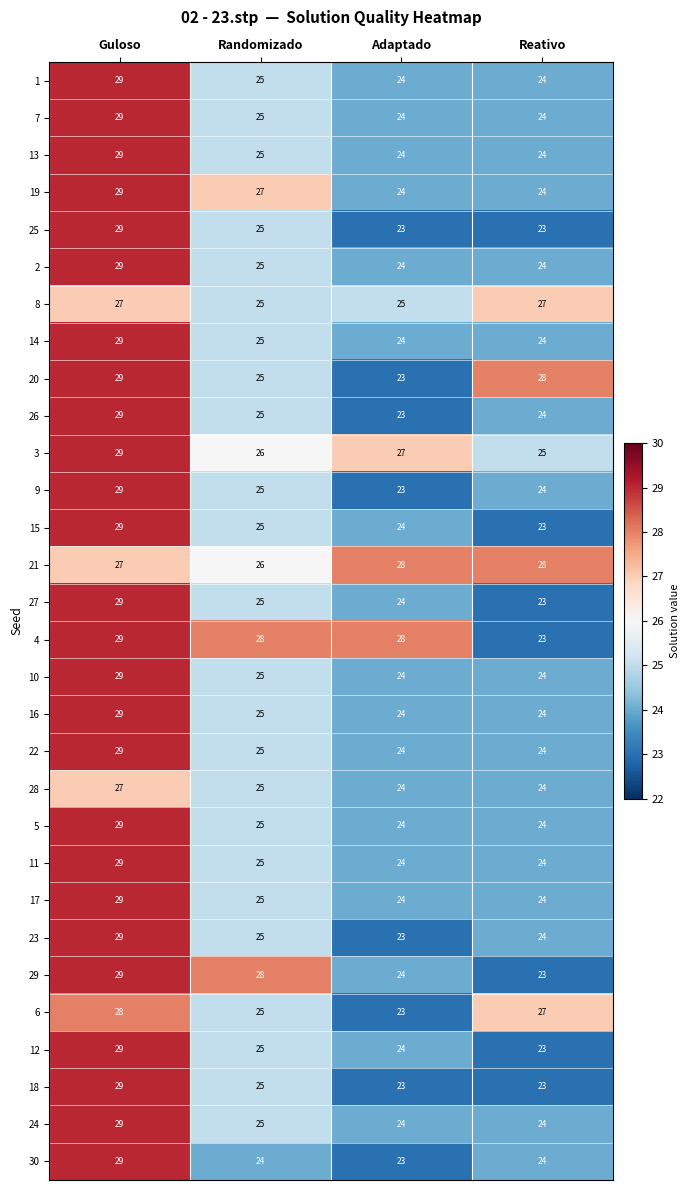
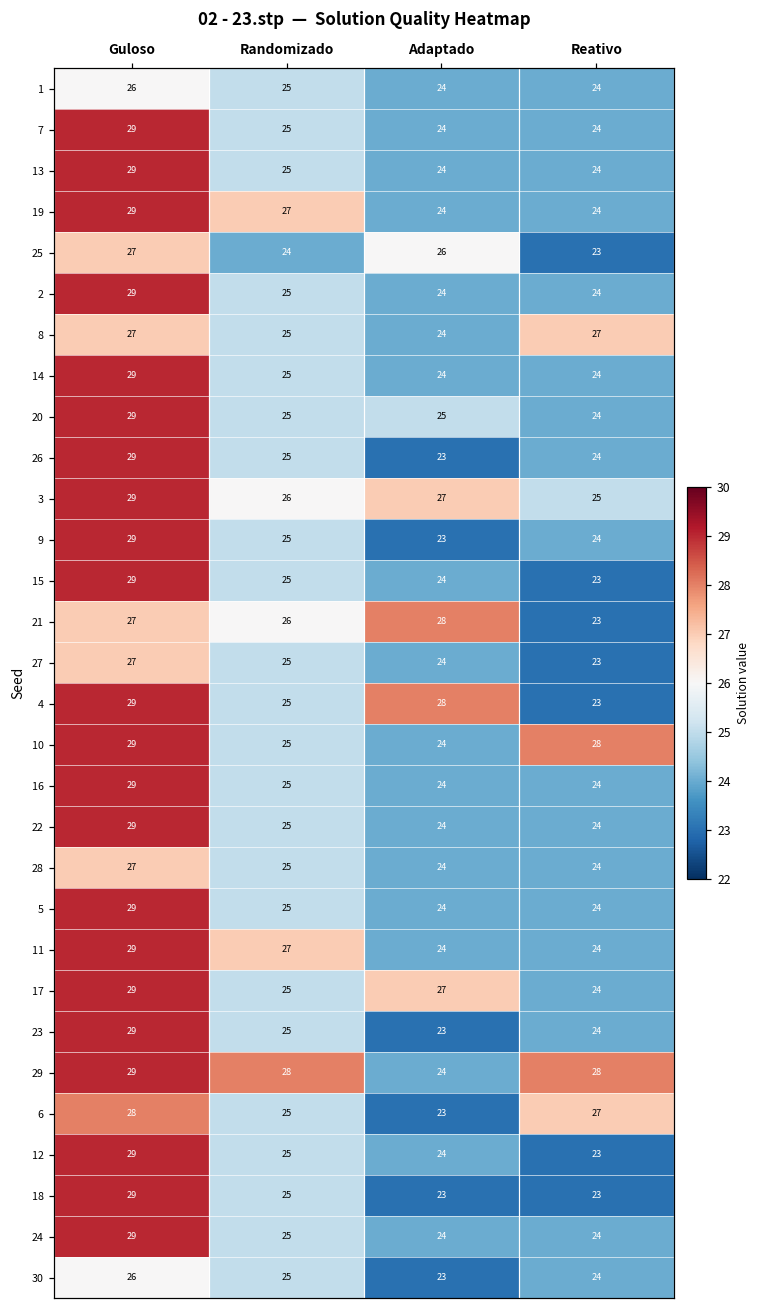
  {
    "1": {
-     "Guloso": 29,
+     "Guloso": 26,
      "Randomizado": 25,
      "Adaptado": 24,
      "Reativo": 24
    },
    "7": {
      "Guloso": 29,
      "Randomizado": 25,
      "Adaptado": 24,
      "Reativo": 24
    },
    "13": {
      "Guloso": 29,
      "Randomizado": 25,
      "Adaptado": 24,
      "Reativo": 24
    },
    "19": {
      "Guloso": 29,
      "Randomizado": 27,
      "Adaptado": 24,
      "Reativo": 24
    },
    "25": {
-     "Guloso": 29,
-     "Randomizado": 25,
-     "Adaptado": 23,
+     "Guloso": 27,
+     "Randomizado": 24,
+     "Adaptado": 26,
      "Reativo": 23
    },
    "2": {
      "Guloso": 29,
      "Randomizado": 25,
      "Adaptado": 24,
      "Reativo": 24
    },
    "8": {
      "Guloso": 27,
      "Randomizado": 25,
-     "Adaptado": 25,
+     "Adaptado": 24,
      "Reativo": 27
    },
    "14": {
      "Guloso": 29,
      "Randomizado": 25,
      "Adaptado": 24,
      "Reativo": 24
    },
    "20": {
      "Guloso": 29,
      "Randomizado": 25,
-     "Adaptado": 23,
-     "Reativo": 28
+     "Adaptado": 25,
+     "Reativo": 24
    },
    "26": {
      "Guloso": 29,
      "Randomizado": 25,
      "Adaptado": 23,
      "Reativo": 24
    },
    "3": {
      "Guloso": 29,
      "Randomizado": 26,
      "Adaptado": 27,
      "Reativo": 25
    },
    "9": {
      "Guloso": 29,
      "Randomizado": 25,
      "Adaptado": 23,
      "Reativo": 24
    },
    "15": {
      "Guloso": 29,
      "Randomizado": 25,
      "Adaptado": 24,
      "Reativo": 23
    },
    "21": {
      "Guloso": 27,
      "Randomizado": 26,
      "Adaptado": 28,
-     "Reativo": 28
+     "Reativo": 23
    },
    "27": {
-     "Guloso": 29,
+     "Guloso": 27,
      "Randomizado": 25,
      "Adaptado": 24,
      "Reativo": 23
    },
    "4": {
      "Guloso": 29,
-     "Randomizado": 28,
+     "Randomizado": 25,
      "Adaptado": 28,
      "Reativo": 23
    },
    "10": {
      "Guloso": 29,
      "Randomizado": 25,
      "Adaptado": 24,
-     "Reativo": 24
+     "Reativo": 28
    },
    "16": {
      "Guloso": 29,
      "Randomizado": 25,
      "Adaptado": 24,
      "Reativo": 24
    },
    "22": {
      "Guloso": 29,
      "Randomizado": 25,
      "Adaptado": 24,
      "Reativo": 24
    },
    "28": {
      "Guloso": 27,
      "Randomizado": 25,
      "Adaptado": 24,
      "Reativo": 24
    },
    "5": {
      "Guloso": 29,
      "Randomizado": 25,
      "Adaptado": 24,
      "Reativo": 24
    },
    "11": {
      "Guloso": 29,
-     "Randomizado": 25,
+     "Randomizado": 27,
      "Adaptado": 24,
      "Reativo": 24
    },
    "17": {
      "Guloso": 29,
      "Randomizado": 25,
-     "Adaptado": 24,
+     "Adaptado": 27,
      "Reativo": 24
    },
    "23": {
      "Guloso": 29,
      "Randomizado": 25,
      "Adaptado": 23,
      "Reativo": 24
    },
    "29": {
      "Guloso": 29,
      "Randomizado": 28,
      "Adaptado": 24,
-     "Reativo": 23
+     "Reativo": 28
    },
    "6": {
      "Guloso": 28,
      "Randomizado": 25,
      "Adaptado": 23,
      "Reativo": 27
    },
    "12": {
      "Guloso": 29,
      "Randomizado": 25,
      "Adaptado": 24,
      "Reativo": 23
    },
    "18": {
      "Guloso": 29,
      "Randomizado": 25,
      "Adaptado": 23,
      "Reativo": 23
    },
    "24": {
      "Guloso": 29,
      "Randomizado": 25,
      "Adaptado": 24,
      "Reativo": 24
    },
    "30": {
-     "Guloso": 29,
-     "Randomizado": 24,
+     "Guloso": 26,
+     "Randomizado": 25,
      "Adaptado": 23,
      "Reativo": 24
    }
  }
